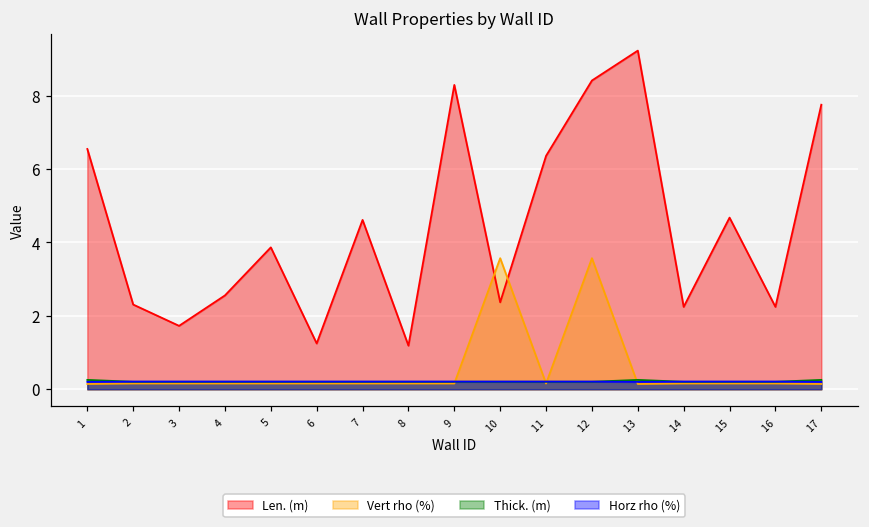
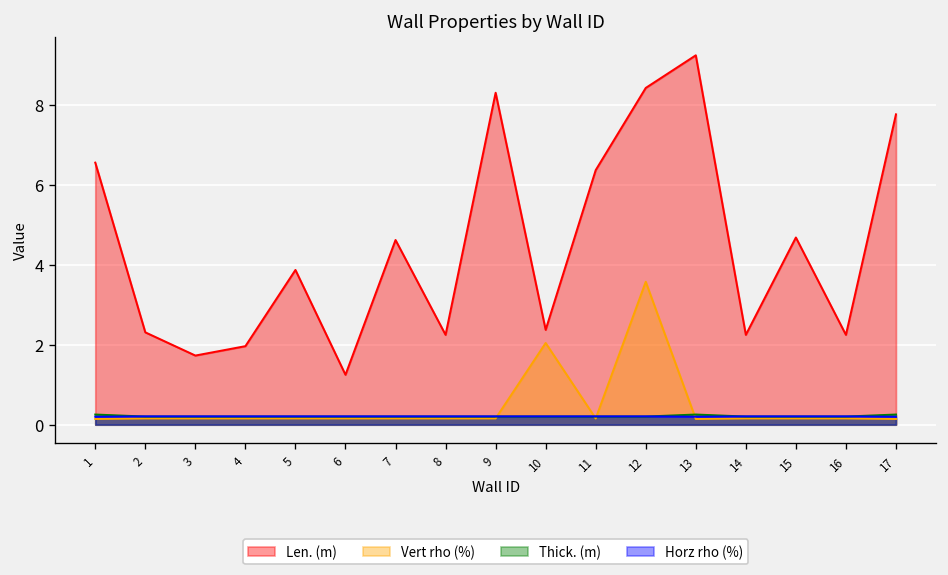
  {
    "Len. (m)": {
      "1": 6.5,
      "2": 2.3,
      "3": 1.7,
-     "4": 2.6,
+     "4": 2.0,
      "5": 3.9,
      "6": 1.2,
      "7": 4.6,
-     "8": 1.2,
+     "8": 2.2,
      "9": 8.3,
      "10": 2.4,
      "11": 6.4,
      "12": 8.4,
      "13": 9.2,
      "14": 2.2,
      "15": 4.7,
      "16": 2.2,
      "17": 7.8
    },
    "Vert rho (%)": {
-     "10": 3.6,
+     "10": 2.0,
      "12": 3.6
    }
  }
